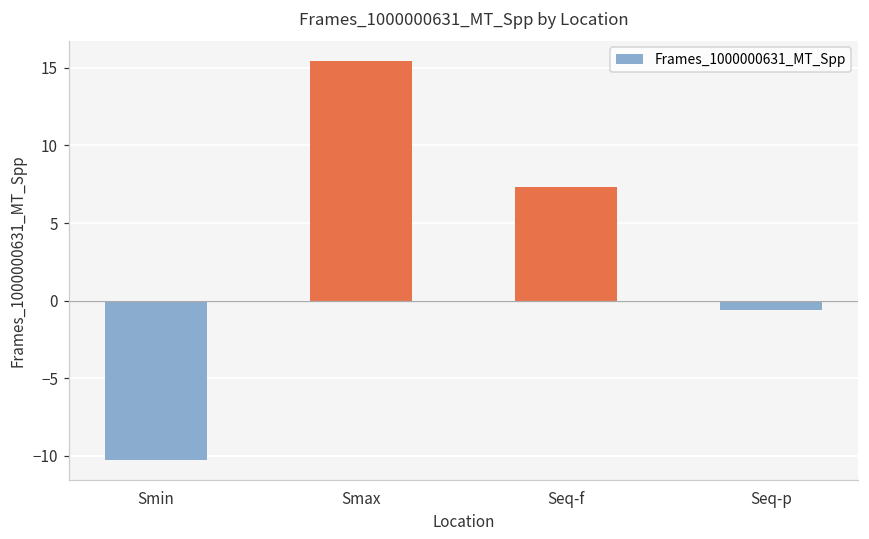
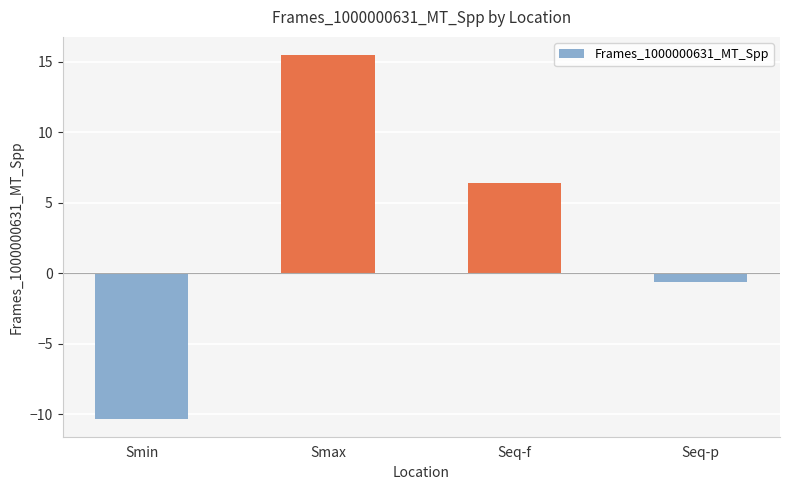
  {
    "Smin": -10.3,
    "Smax": 15.5,
-   "Seq-f": 7.3,
+   "Seq-f": 6.4,
    "Seq-p": -0.6
  }
